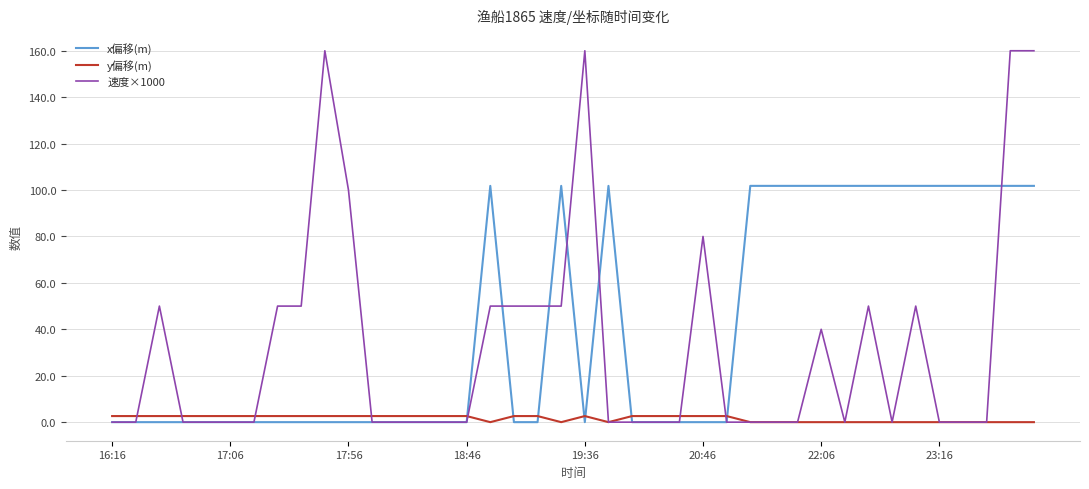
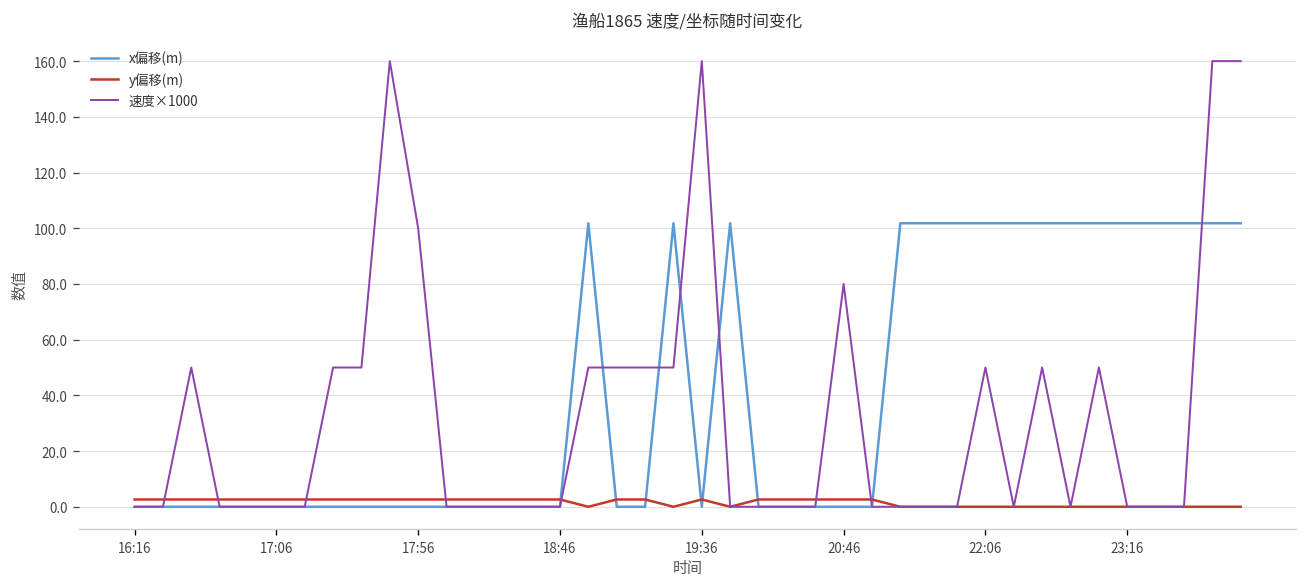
  {
    "x偏移(m)": {
      "17:56": 0,
      "19:36": 0,
      "20:46": 0,
      "22:06": 102,
      "23:16": 102
    },
    "y偏移(m)": {
      "16:16": 3,
      "17:06": 3,
      "17:56": 3,
      "18:46": 3,
      "19:36": 3,
      "20:46": 3,
      "22:06": 0
    },
    "速度×1000": {
      "17:56": 100,
      "19:36": 160,
      "20:46": 80,
-     "22:06": 40
+     "22:06": 50
    }
  }
